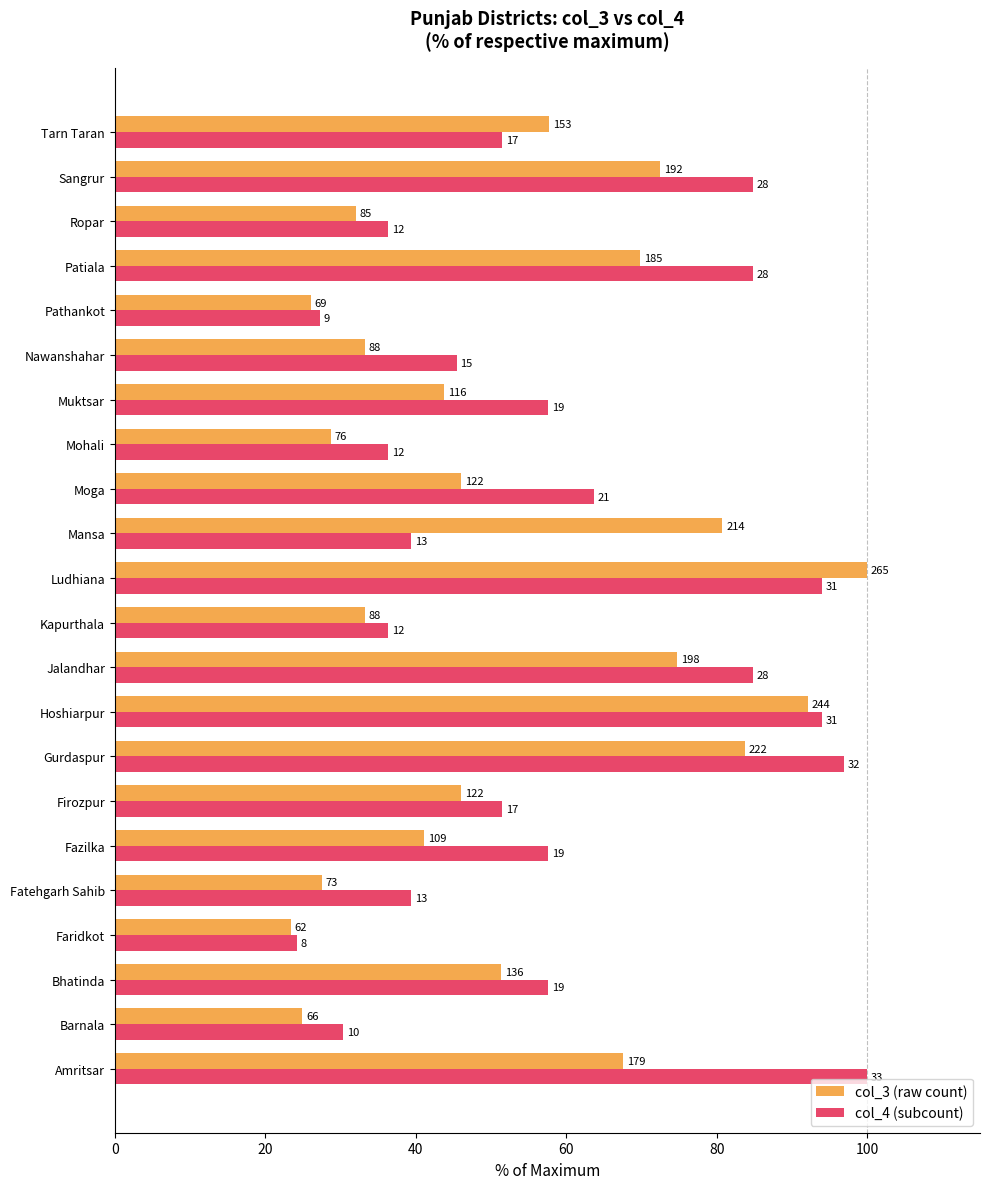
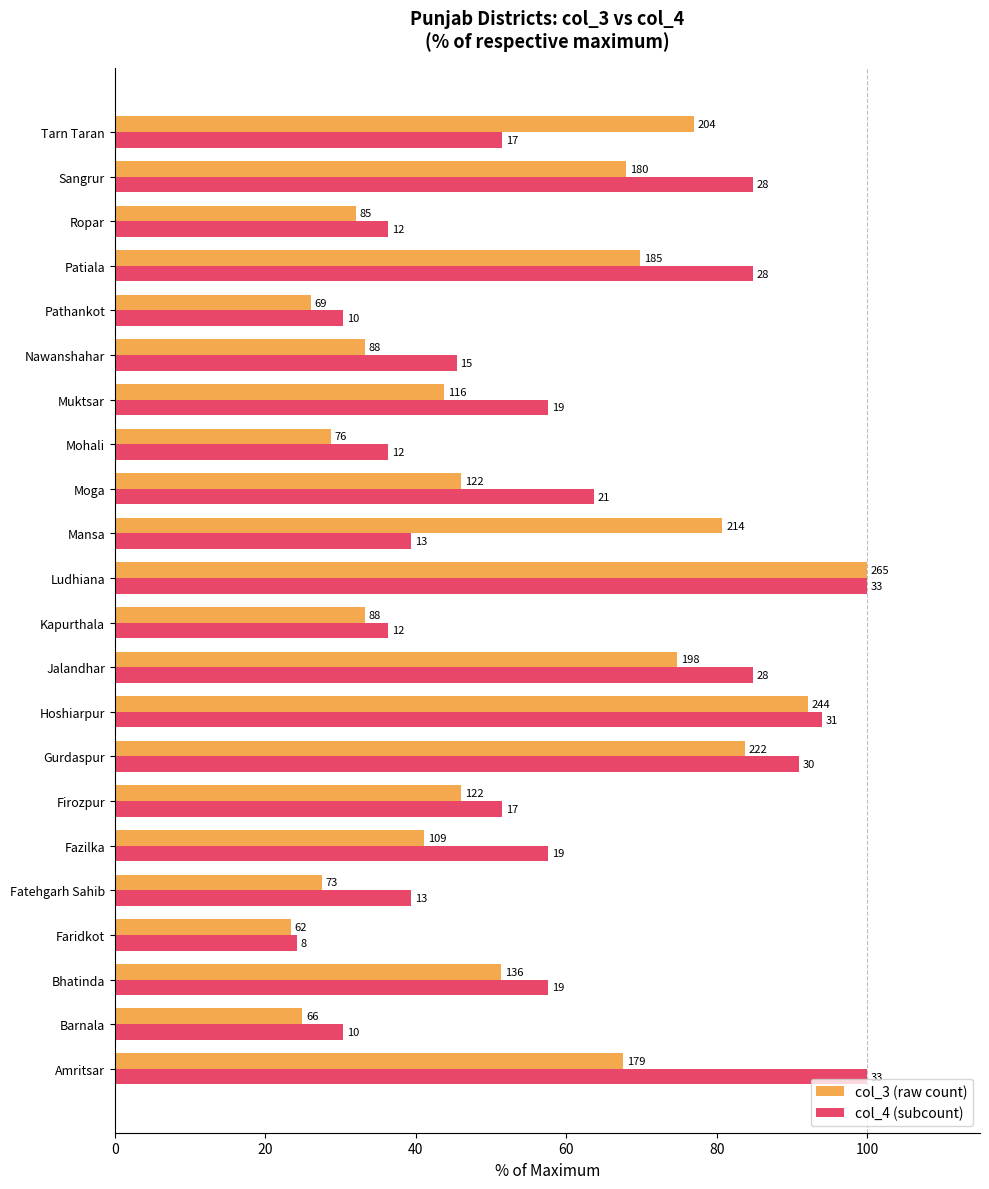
  {
    "col_3 (raw count)": {
-     "Tarn Taran": 153,
-     "Sangrur": 192
+     "Tarn Taran": 204,
+     "Sangrur": 180
    },
    "col_4 (subcount)": {
-     "Pathankot": 9,
-     "Ludhiana": 31,
-     "Gurdaspur": 32
+     "Pathankot": 10,
+     "Ludhiana": 33,
+     "Gurdaspur": 30
    }
  }
